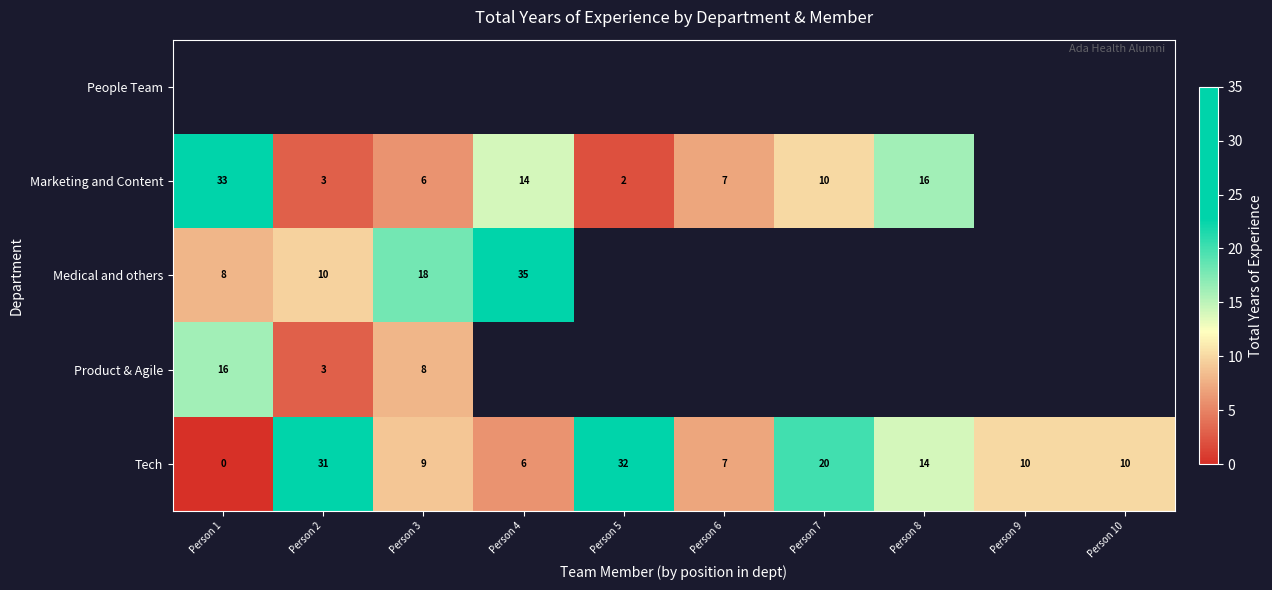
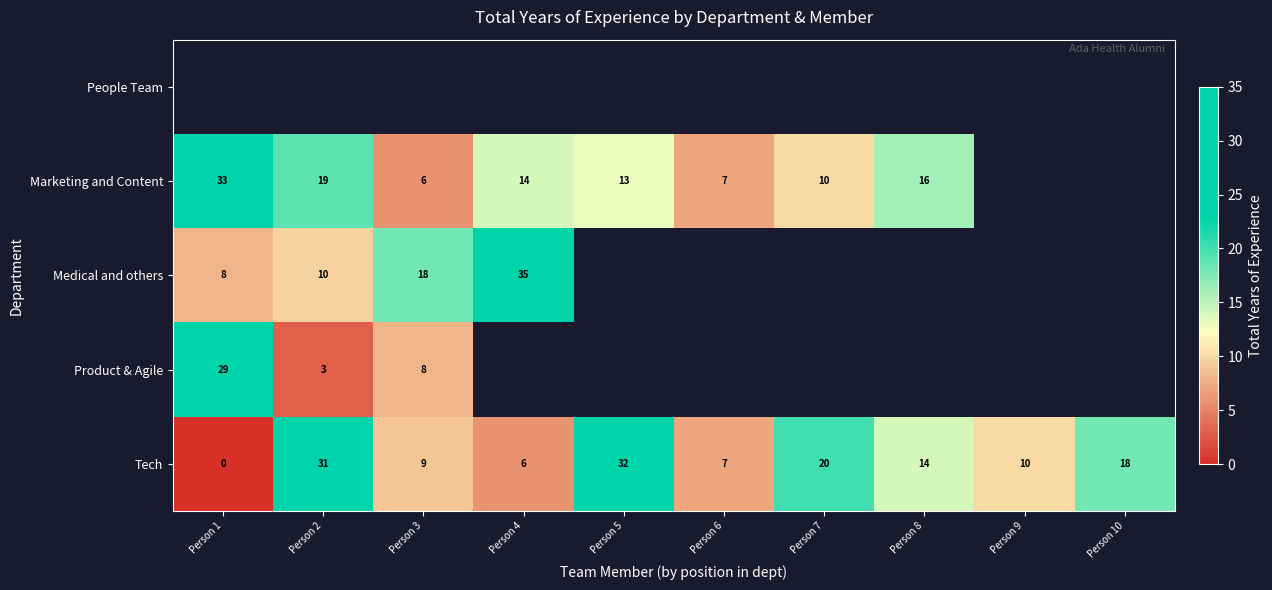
  {
    "Marketing and Content": {
      "Person 1": 33,
-     "Person 2": 3,
+     "Person 2": 19,
      "Person 3": 6,
      "Person 4": 14,
-     "Person 5": 2,
+     "Person 5": 13,
      "Person 6": 7,
      "Person 7": 10,
      "Person 8": 16
    },
    "Medical and others": {
      "Person 1": 8,
      "Person 2": 10,
      "Person 3": 18,
      "Person 4": 35
    },
    "Product & Agile": {
-     "Person 1": 16,
+     "Person 1": 29,
      "Person 2": 3,
      "Person 3": 8
    },
    "Tech": {
      "Person 1": 0,
      "Person 2": 31,
      "Person 3": 9,
      "Person 4": 6,
      "Person 5": 32,
      "Person 6": 7,
      "Person 7": 20,
      "Person 8": 14,
      "Person 9": 10,
-     "Person 10": 10
+     "Person 10": 18
    }
  }
